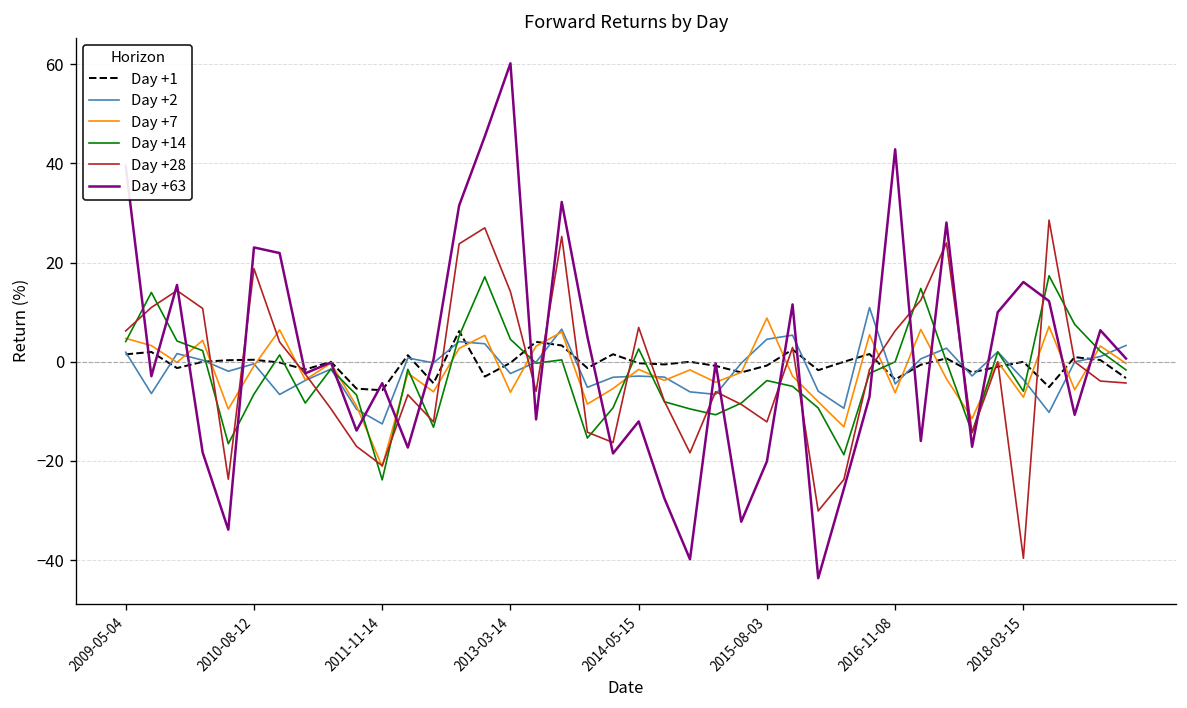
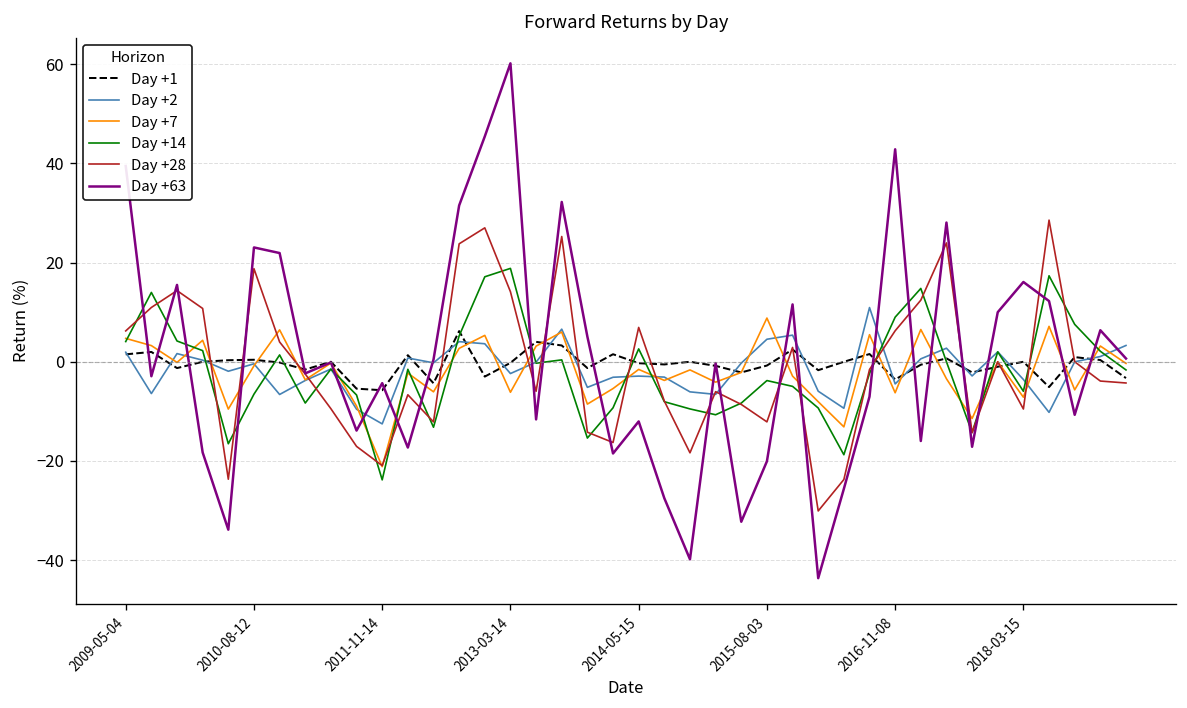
  {
    "Day +1": {
      "2010-08-12": 0,
      "2011-11-14": -6,
      "2013-03-14": 0,
      "2014-05-15": 0,
      "2015-08-03": -1,
      "2016-11-08": -4,
      "2018-03-15": 0
    },
    "Day +2": {
      "2011-11-14": -13,
      "2013-03-14": -2,
      "2014-05-15": -3,
      "2015-08-03": 5,
      "2016-11-08": -4,
      "2018-03-15": -4
    },
    "Day +7": {
      "2009-05-04": 5,
      "2013-03-14": -6,
      "2014-05-15": -2,
      "2015-08-03": 9,
      "2016-11-08": -6,
      "2018-03-15": -7
    },
    "Day +14": {
      "2009-05-04": 4,
      "2010-08-12": -7,
      "2011-11-14": -24,
-     "2013-03-14": 5,
+     "2013-03-14": 19,
      "2014-05-15": 3,
      "2015-08-03": -4,
-     "2016-11-08": 0,
+     "2016-11-08": 9,
      "2018-03-15": -6
    },
    "Day +28": {
      "2009-05-04": 6,
      "2010-08-12": 19,
      "2013-03-14": 14,
      "2014-05-15": 7,
      "2015-08-03": -12,
      "2016-11-08": 6,
-     "2018-03-15": -40
+     "2018-03-15": -10
    },
    "Day +63": {
      "2010-08-12": 23,
      "2011-11-14": -4,
      "2013-03-14": 60,
      "2014-05-15": -12,
      "2015-08-03": -20,
      "2016-11-08": 43,
      "2018-03-15": 16
    }
  }
